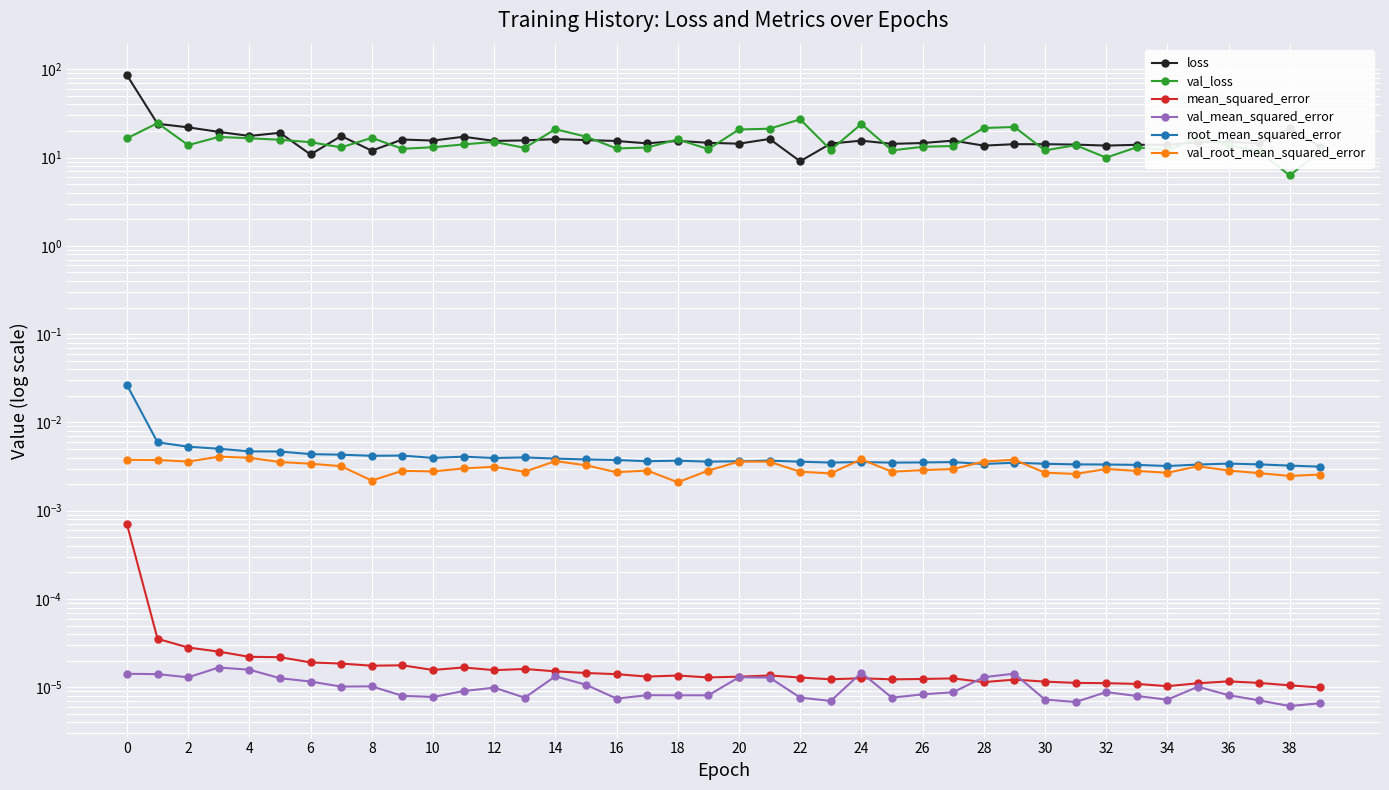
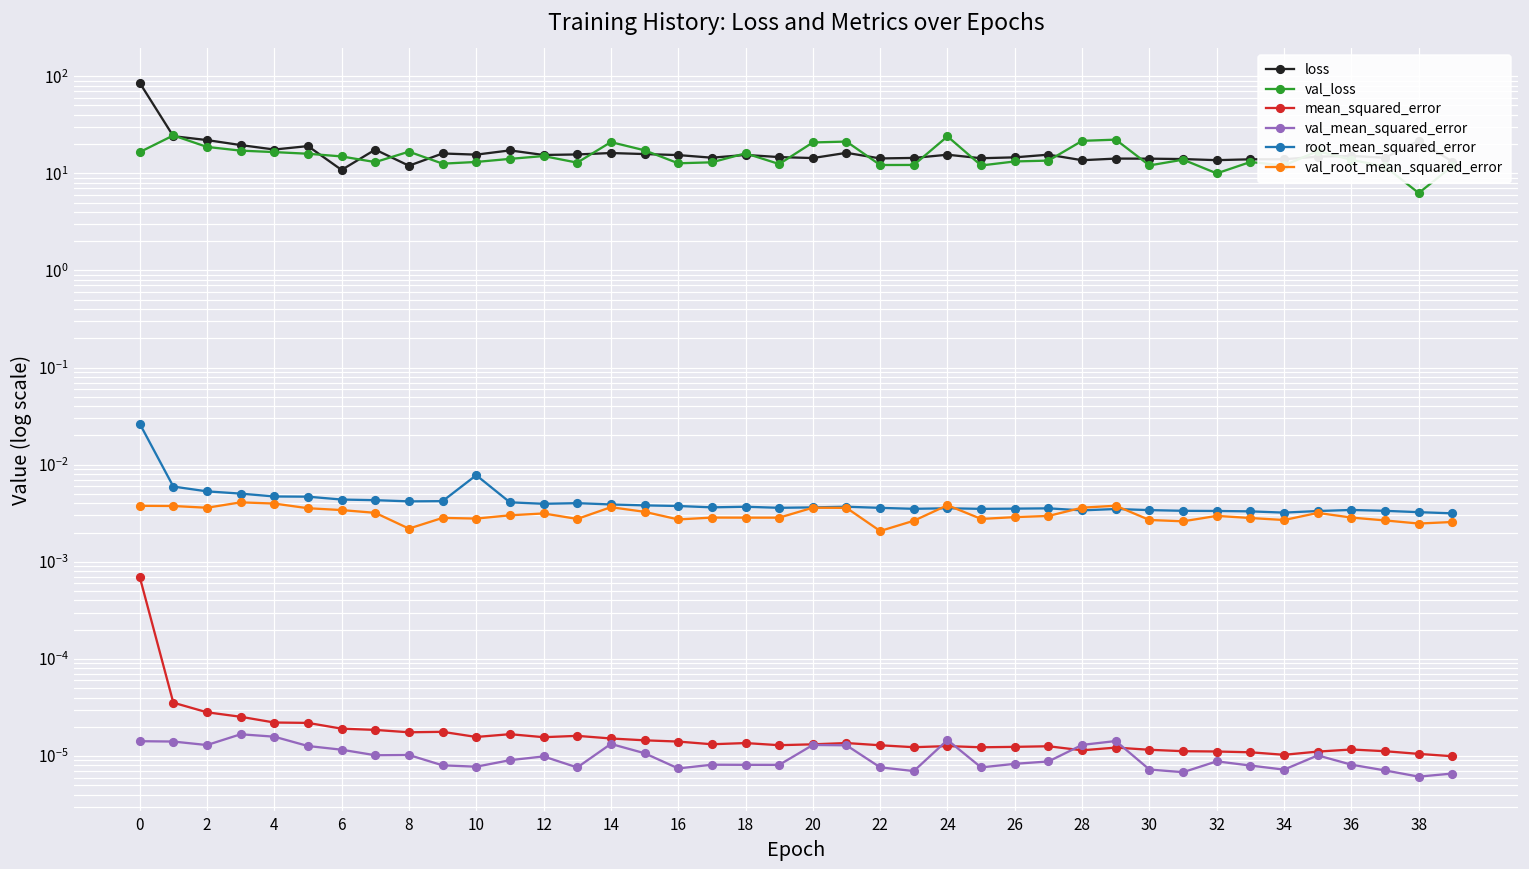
  {
    "loss": {
      "0": 90,
      "2": 22,
      "6": 11,
      "8": 12,
      "10": 16,
      "14": 16,
      "16": 15,
      "20": 14,
-     "22": 9,
+     "22": 14,
      "24": 16,
      "26": 15,
      "28": 14,
      "30": 14,
      "32": 14
    },
    "val_loss": {
      "0": 17,
-     "2": 14,
+     "2": 19,
      "6": 15,
      "8": 17,
      "10": 13,
      "14": 21,
      "16": 13,
      "20": 21,
-     "22": 27,
+     "22": 12,
      "24": 24,
      "26": 13,
      "28": 22,
      "30": 12,
      "32": 10,
      "38": 6
    },
    "mean_squared_error": {
      "0": 0.0007,
      "2": 0.000028,
      "4": 0.000022,
      "6": 0.000019,
      "8": 0.000018,
      "10": 0.000016,
      "12": 0.000016,
      "14": 0.000015,
      "16": 0.000014,
      "18": 0.000014,
      "22": 0.000013,
      "24": 0.000013,
      "26": 0.000012,
      "28": 0.000011,
      "30": 0.000012,
      "32": 0.000011,
      "34": 0.000010,
      "36": 0.000012,
      "38": 0.000011
    },
    "val_mean_squared_error": {
      "0": 0.000014,
      "2": 0.000013,
      "4": 0.000016,
      "6": 0.000012,
      "8": 0.000010,
      "10": 0.000008,
      "12": 0.000010,
      "14": 0.000013,
      "16": 0.000007,
      "18": 0.000008,
      "22": 0.000008,
      "24": 0.000015,
      "26": 0.000008,
      "28": 0.000013,
      "30": 0.000007,
      "32": 0.000009,
      "34": 0.000007,
      "36": 0.000008,
      "38": 0.000006
    },
    "root_mean_squared_error": {
      "0": 0.027,
      "2": 0.005,
      "4": 0.005,
      "6": 0.004,
      "8": 0.004,
-     "10": 0.004,
+     "10": 0.008,
      "12": 0.004,
      "16": 0.0038,
      "18": 0.0037,
      "22": 0.0036,
      "24": 0.0036,
      "26": 0.0035,
      "30": 0.0034,
      "32": 0.0033,
      "34": 0.003,
      "36": 0.0034,
      "38": 0.0032
    },
    "val_root_mean_squared_error": {
      "0": 0.0038,
      "2": 0.0036,
      "4": 0.004,
      "6": 0.0034,
      "8": 0.0022,
      "10": 0.0028,
      "12": 0.0031,
      "16": 0.0027,
-     "18": 0.0021,
-     "22": 0.0028,
+     "18": 0.0028,
+     "22": 0.0021,
      "24": 0.0038,
      "26": 0.0029,
      "30": 0.0027,
      "32": 0.0030,
      "34": 0.0027,
      "36": 0.0029,
      "38": 0.0025
    }
  }
